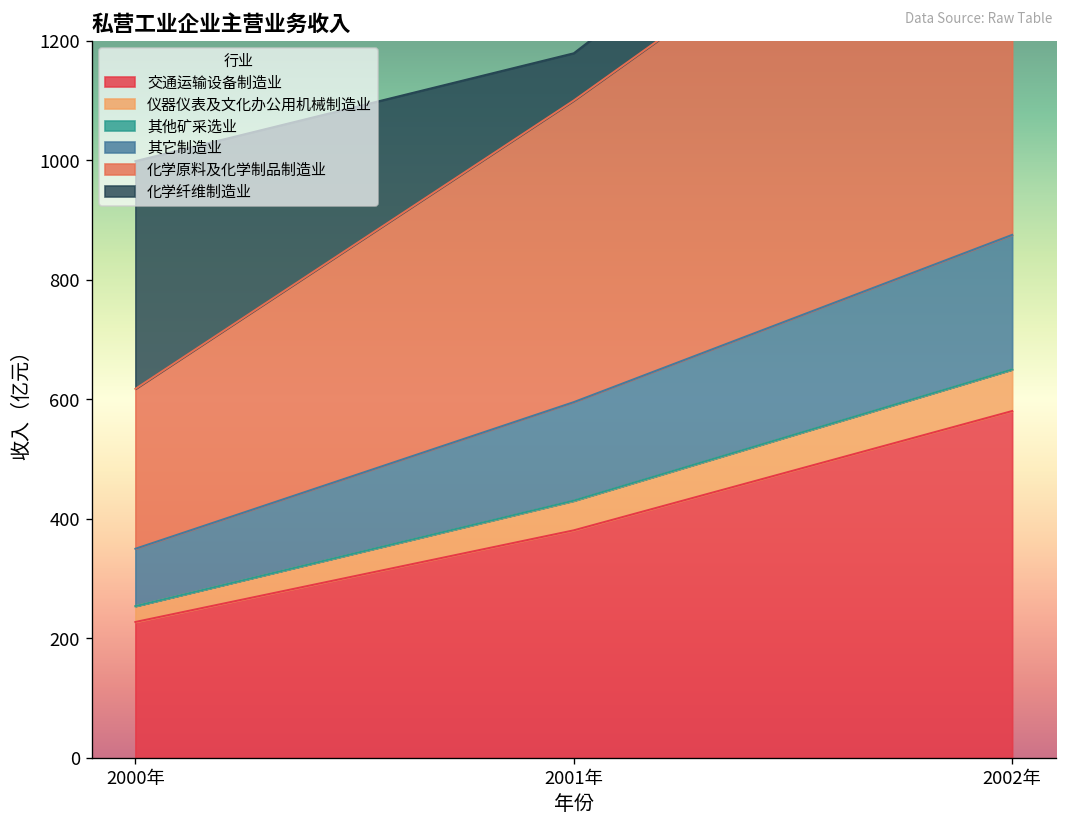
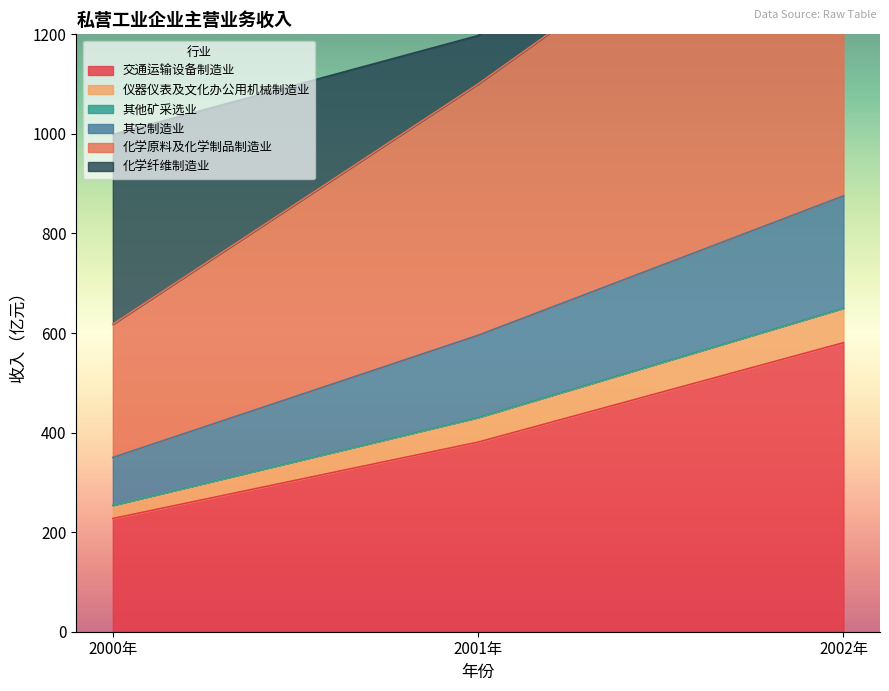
  {
    "化学纤维制造业": {
-     "2001年": 80
+     "2001年": 100
    }
  }
